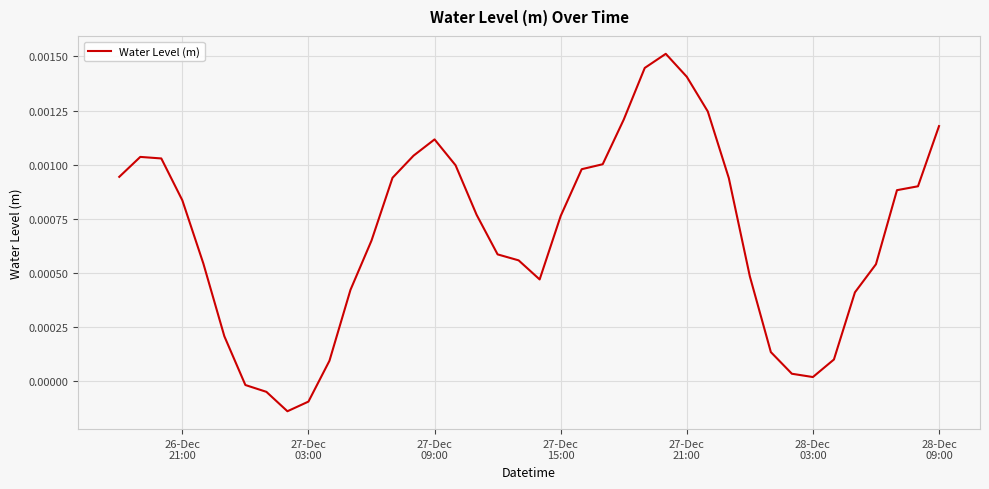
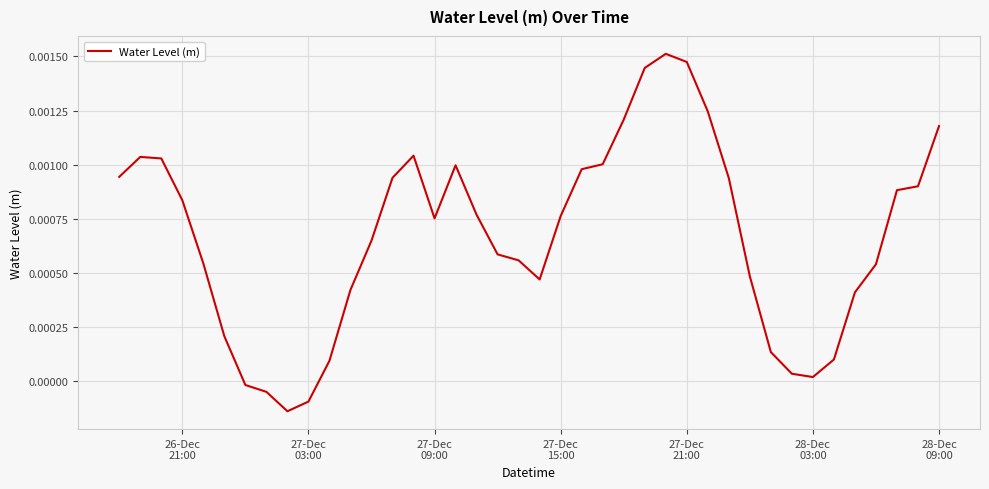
  {
    "26-Dec 21:00": 0.00084,
    "27-Dec 03:00": -0.00009,
-   "27-Dec 09:00": 0.00112,
+   "27-Dec 09:00": 0.00075,
    "27-Dec 15:00": 0.00076,
-   "27-Dec 21:00": 0.00141,
+   "27-Dec 21:00": 0.00147,
    "28-Dec 03:00": 0.00002,
    "28-Dec 09:00": 0.00118
  }
